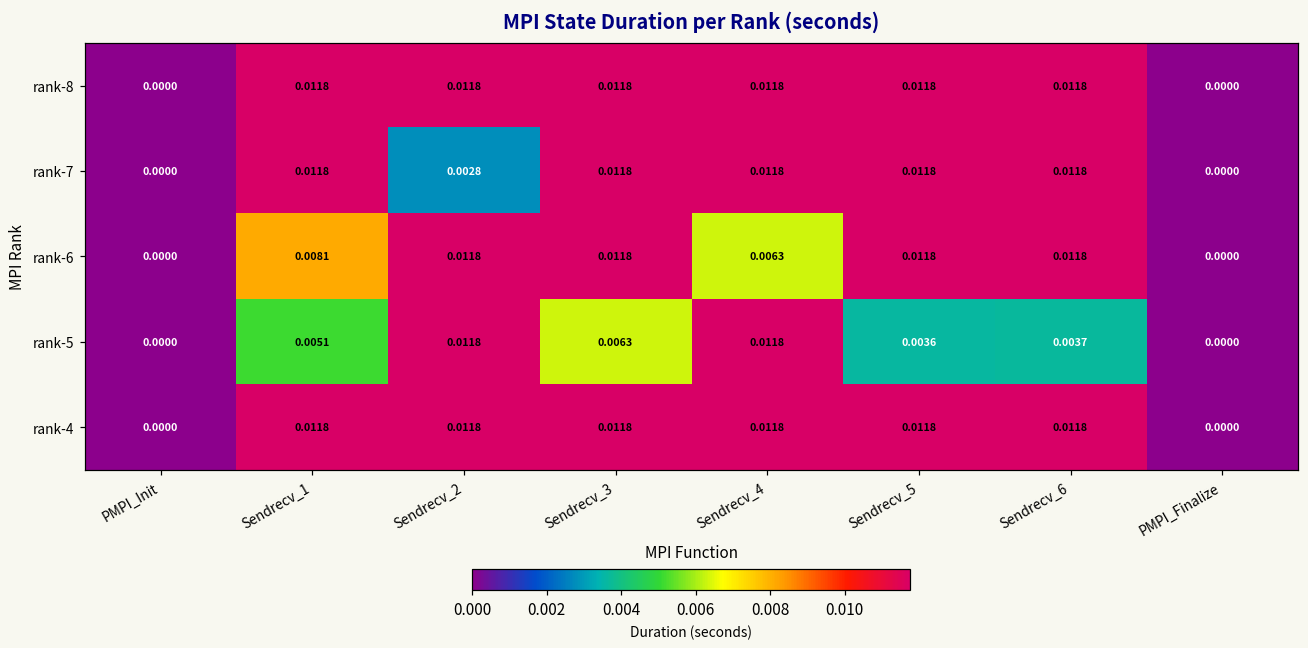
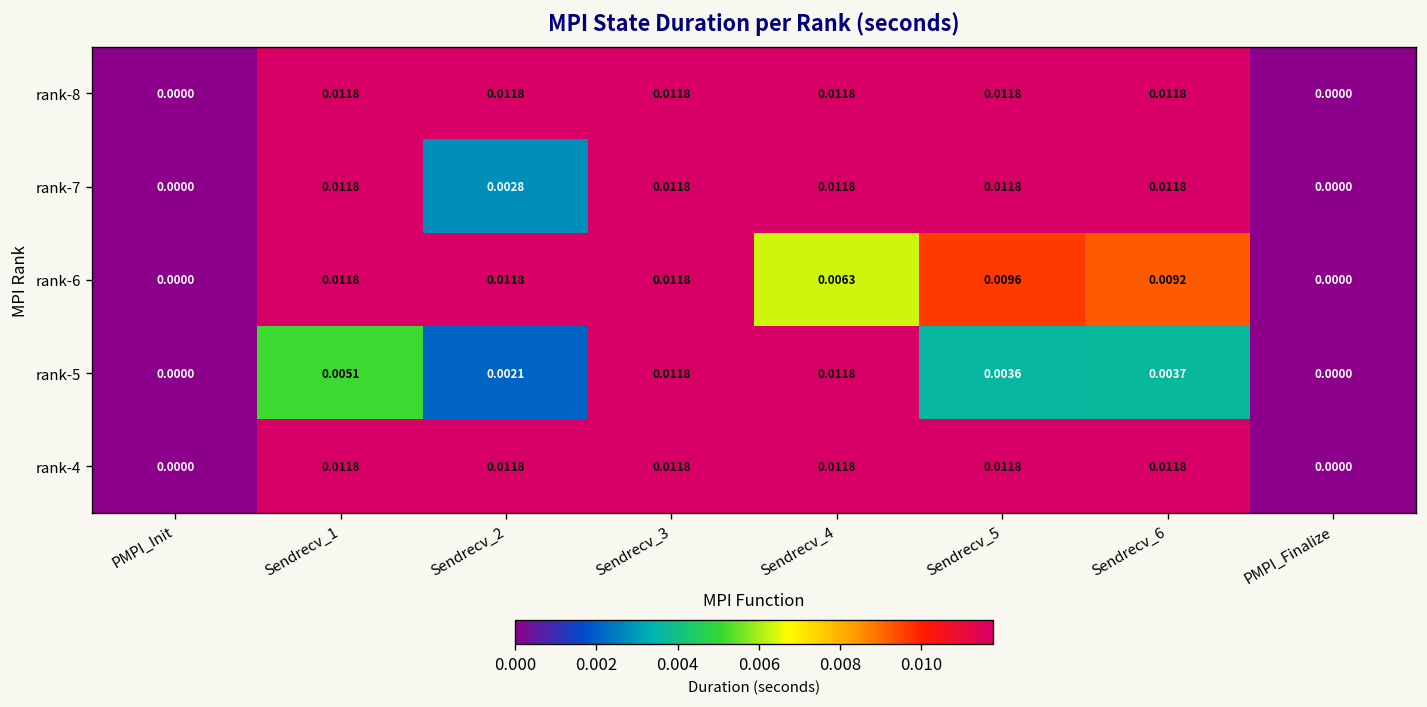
  {
    "rank-8": {
      "PMPI_Init": 0.0000,
      "Sendrecv_1": 0.0118,
      "Sendrecv_2": 0.0118,
      "Sendrecv_3": 0.0118,
      "Sendrecv_4": 0.0118,
      "Sendrecv_5": 0.0118,
      "Sendrecv_6": 0.0118,
      "PMPI_Finalize": 0.0000
    },
    "rank-7": {
      "PMPI_Init": 0.0000,
      "Sendrecv_1": 0.0118,
      "Sendrecv_2": 0.0028,
      "Sendrecv_3": 0.0118,
      "Sendrecv_4": 0.0118,
      "Sendrecv_5": 0.0118,
      "Sendrecv_6": 0.0118,
      "PMPI_Finalize": 0.0000
    },
    "rank-6": {
      "PMPI_Init": 0.0000,
-     "Sendrecv_1": 0.0081,
+     "Sendrecv_1": 0.0118,
      "Sendrecv_2": 0.0118,
      "Sendrecv_3": 0.0118,
      "Sendrecv_4": 0.0063,
-     "Sendrecv_5": 0.0118,
-     "Sendrecv_6": 0.0118,
+     "Sendrecv_5": 0.0096,
+     "Sendrecv_6": 0.0092,
      "PMPI_Finalize": 0.0000
    },
    "rank-5": {
      "PMPI_Init": 0.0000,
      "Sendrecv_1": 0.0051,
-     "Sendrecv_2": 0.0118,
-     "Sendrecv_3": 0.0063,
+     "Sendrecv_2": 0.0021,
+     "Sendrecv_3": 0.0118,
      "Sendrecv_4": 0.0118,
      "Sendrecv_5": 0.0036,
      "Sendrecv_6": 0.0037,
      "PMPI_Finalize": 0.0000
    },
    "rank-4": {
      "PMPI_Init": 0.0000,
      "Sendrecv_1": 0.0118,
      "Sendrecv_2": 0.0118,
      "Sendrecv_3": 0.0118,
      "Sendrecv_4": 0.0118,
      "Sendrecv_5": 0.0118,
      "Sendrecv_6": 0.0118,
      "PMPI_Finalize": 0.0000
    }
  }
